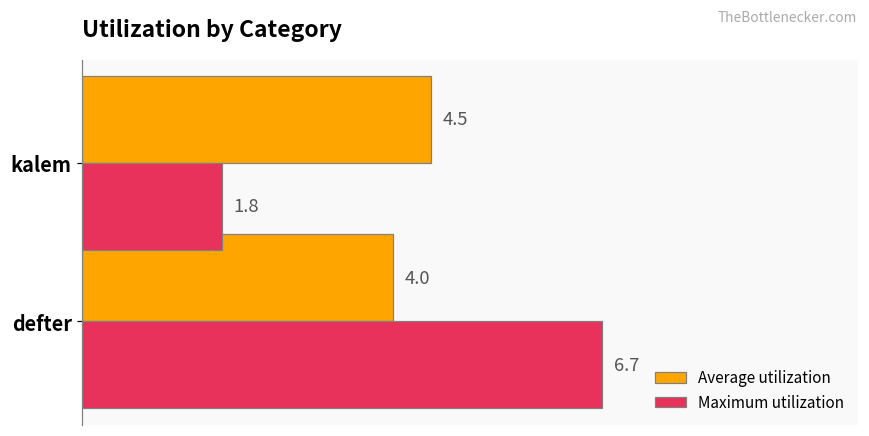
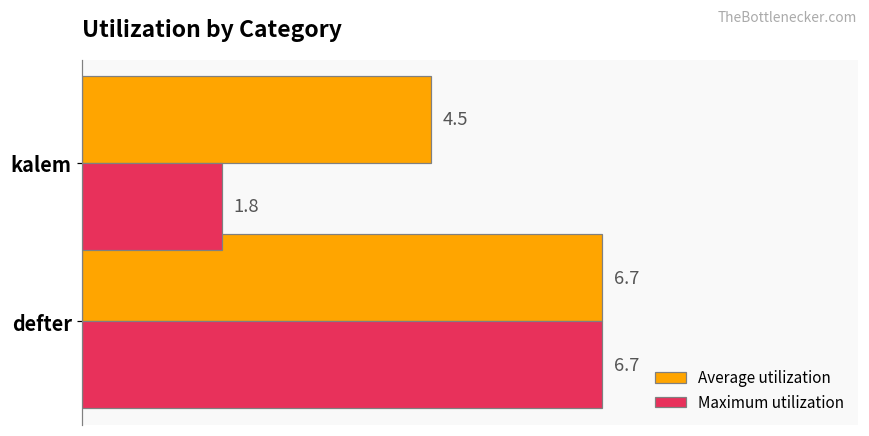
  {
    "Average utilization": {
      "kalem": 4.5,
-     "defter": 4.0
+     "defter": 6.7
    },
    "Maximum utilization": {
      "kalem": 1.8,
      "defter": 6.7
    }
  }
